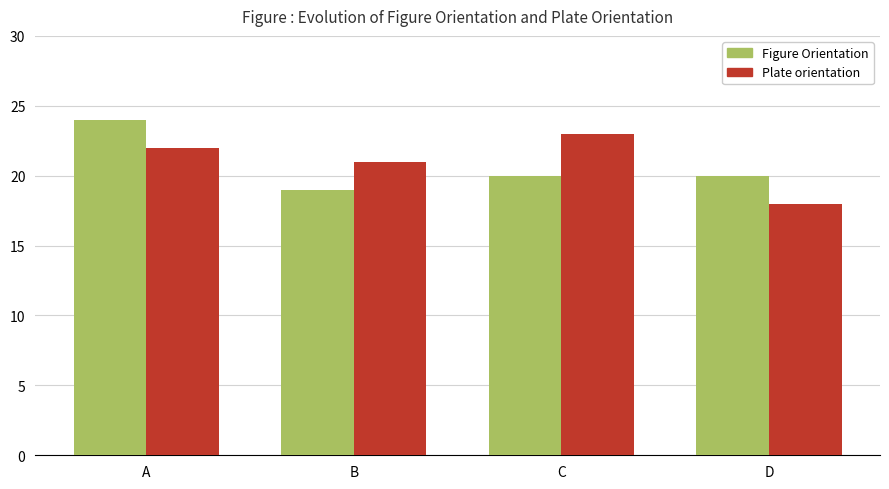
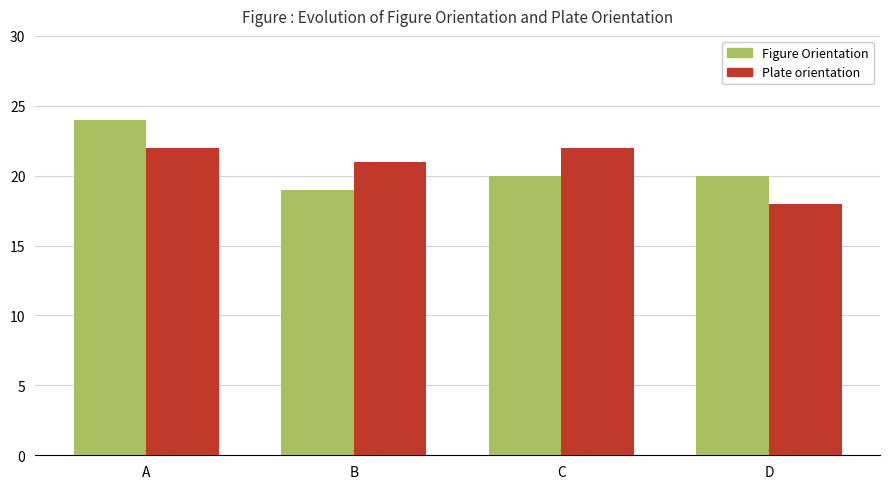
  {
    "Figure Orientation": {
      "A": 24,
      "B": 19,
      "C": 20,
      "D": 20
    },
    "Plate orientation": {
      "A": 22,
      "B": 21,
-     "C": 23,
+     "C": 22,
      "D": 18
    }
  }
